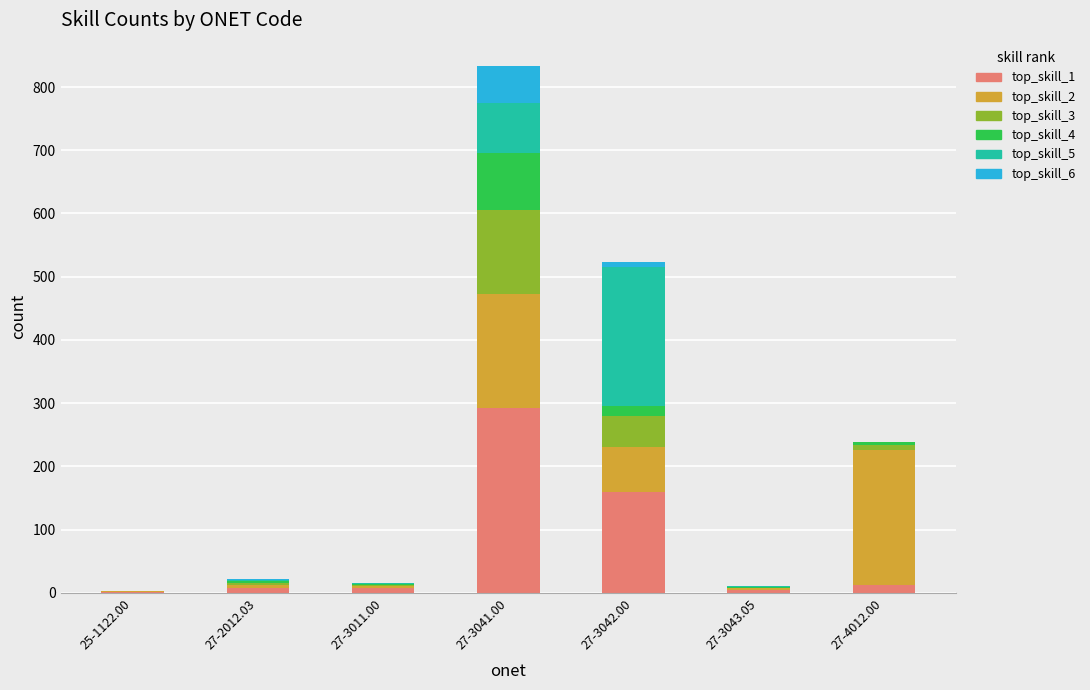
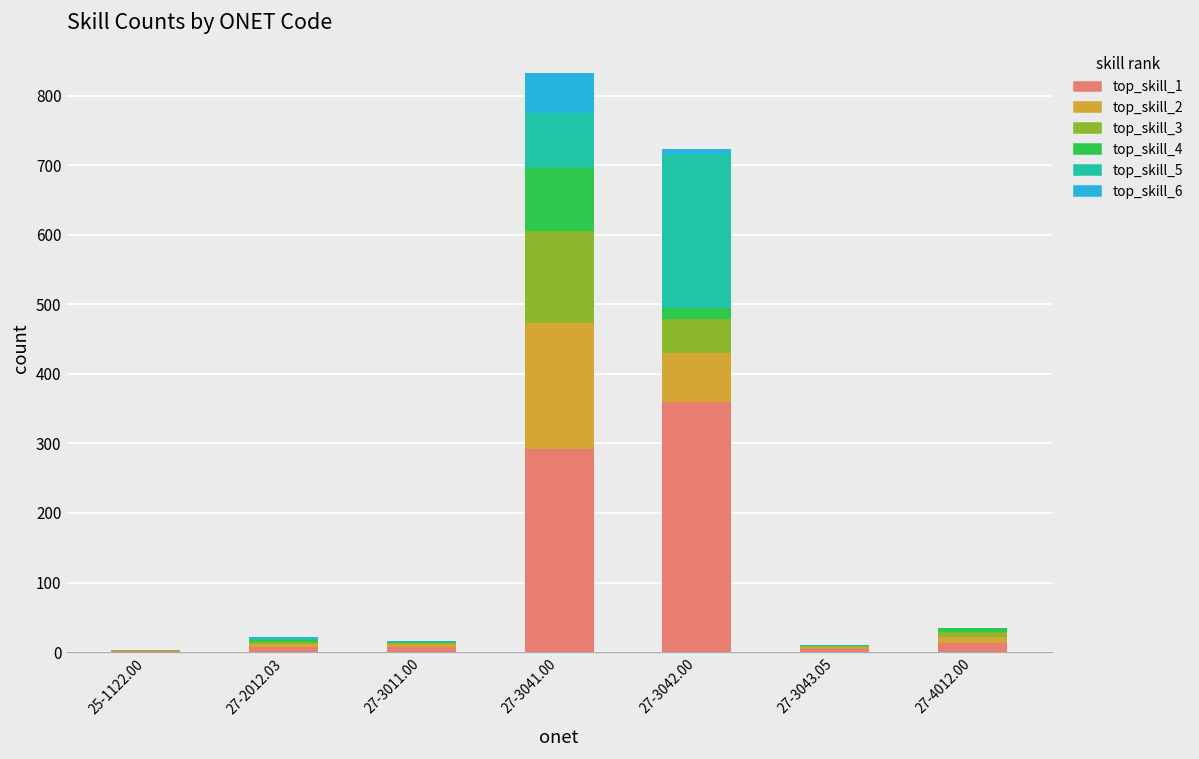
  {
    "top_skill_1": {
      "27-2012.03": 10,
      "27-3011.00": 10,
      "27-3041.00": 290,
-     "27-3042.00": 160,
+     "27-3042.00": 360,
      "27-3043.05": 10,
      "27-4012.00": 10
    },
    "top_skill_2": {
      "27-2012.03": 10,
      "27-3011.00": 0,
      "27-3041.00": 180,
      "27-3042.00": 70,
-     "27-4012.00": 210
+     "27-4012.00": 10
    },
    "top_skill_3": {
      "27-3041.00": 130,
      "27-3042.00": 50,
      "27-4012.00": 10
    },
    "top_skill_4": {
      "25-1122.00": 0,
      "27-3041.00": 90,
      "27-3042.00": 20,
      "27-4012.00": 10
    },
    "top_skill_5": {
      "25-1122.00": 0,
      "27-3041.00": 80,
      "27-3042.00": 220,
      "27-4012.00": 0
    },
    "top_skill_6": {
      "25-1122.00": 0,
      "27-3041.00": 60,
      "27-3042.00": 10,
      "27-3043.05": 0,
      "27-4012.00": 0
    }
  }
